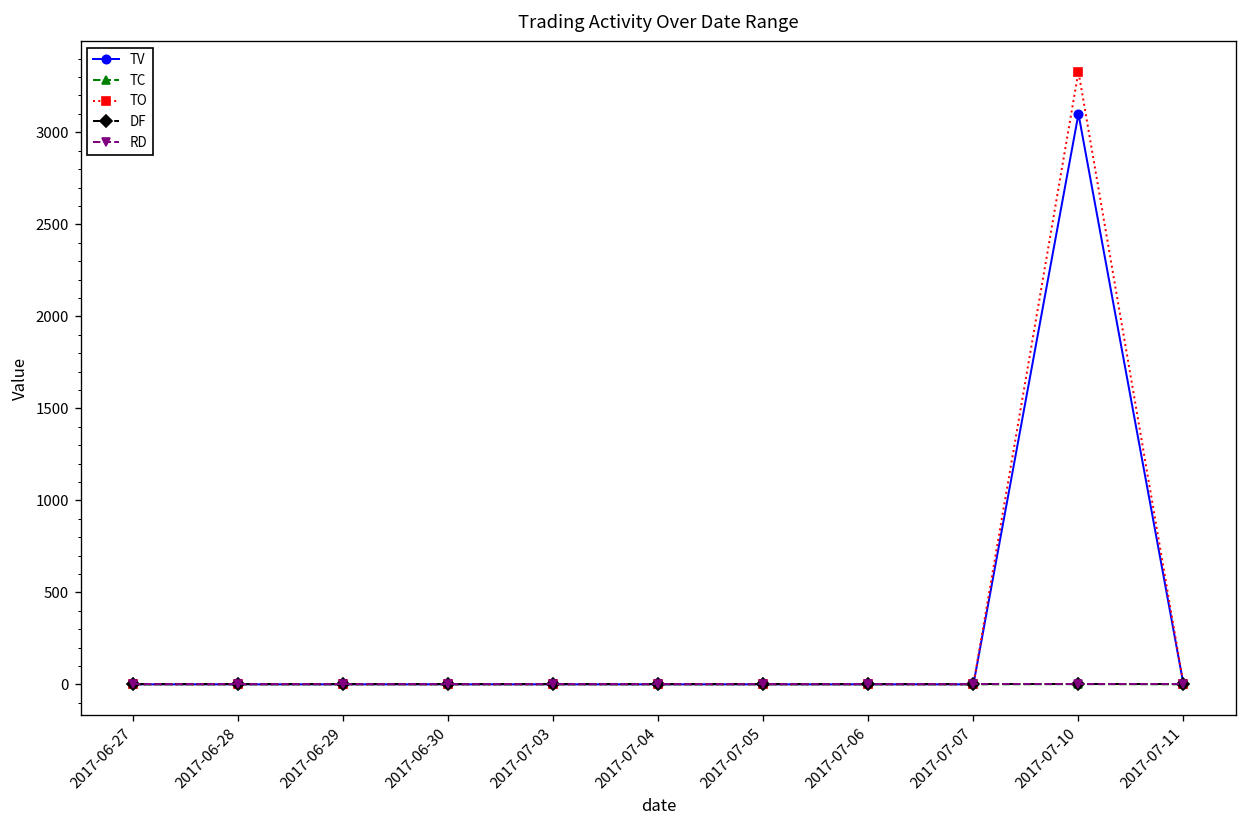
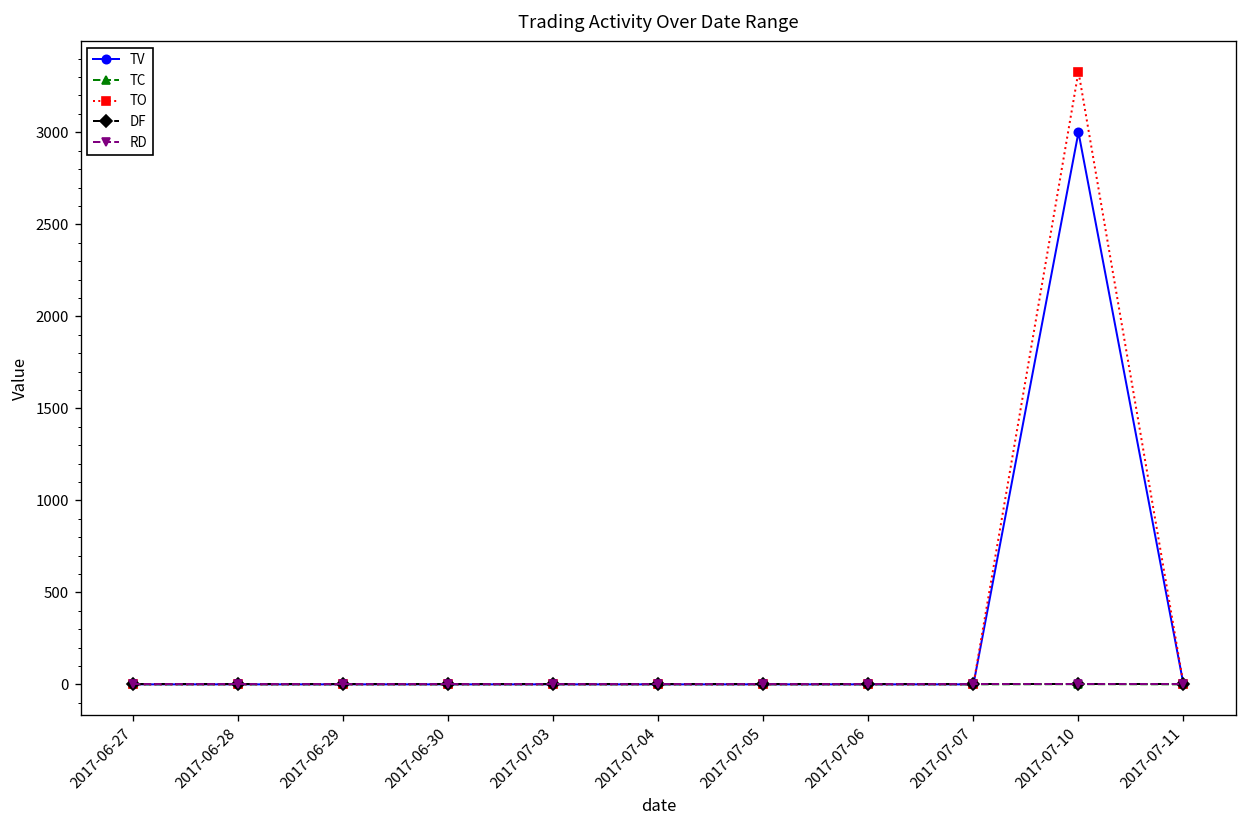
  {
    "TV": {
-     "2017-07-10": 3100
+     "2017-07-10": 3000
    },
    "RD": {
      "2017-07-10": 0
    },
    "TO": {
      "2017-07-10": 3330
    }
  }
